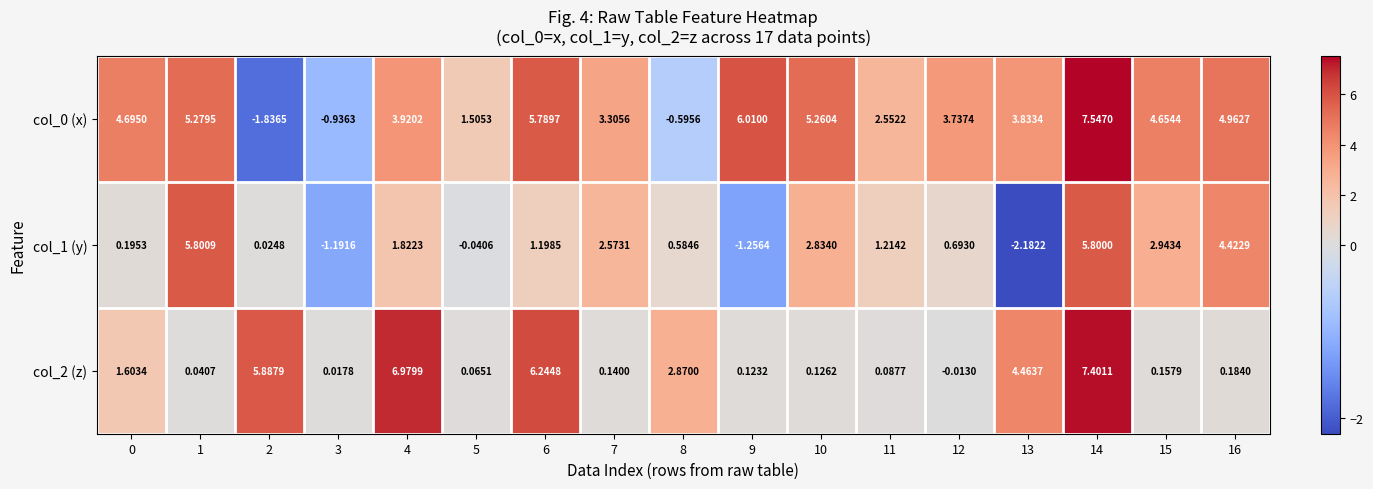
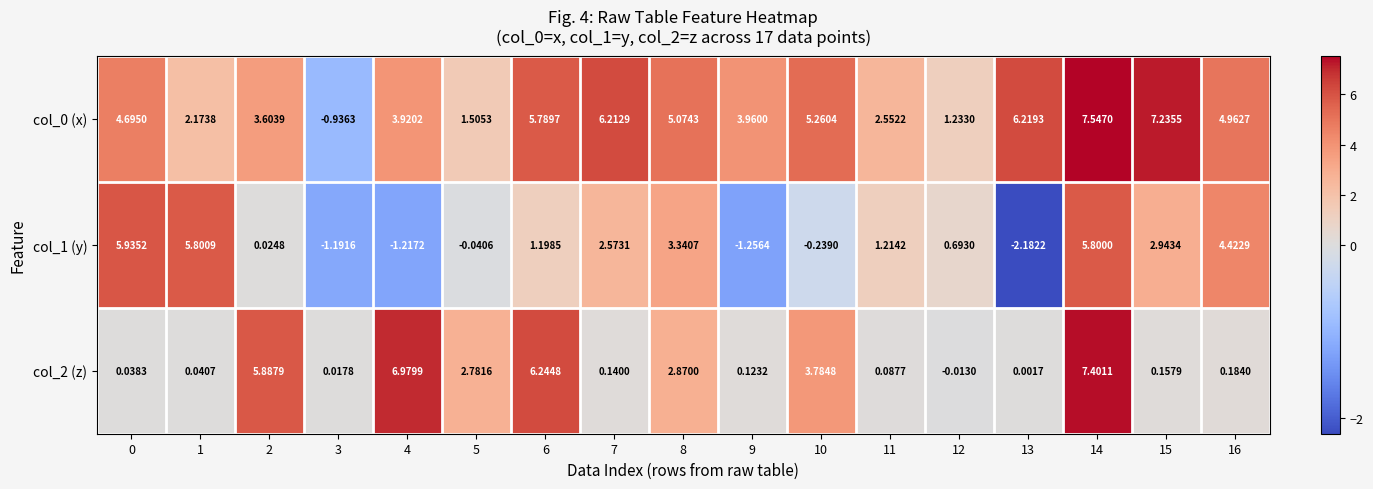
  {
    "col_0 (x)": {
      "0": 4.6950,
-     "1": 5.2795,
-     "2": -1.8365,
+     "1": 2.1738,
+     "2": 3.6039,
      "3": -0.9363,
      "4": 3.9202,
      "5": 1.5053,
      "6": 5.7897,
-     "7": 3.3056,
-     "8": -0.5956,
-     "9": 6.0100,
+     "7": 6.2129,
+     "8": 5.0743,
+     "9": 3.9600,
      "10": 5.2604,
      "11": 2.5522,
-     "12": 3.7374,
-     "13": 3.8334,
+     "12": 1.2330,
+     "13": 6.2193,
      "14": 7.5470,
-     "15": 4.6544,
+     "15": 7.2355,
      "16": 4.9627
    },
    "col_1 (y)": {
-     "0": 0.1953,
+     "0": 5.9352,
      "1": 5.8009,
      "2": 0.0248,
      "3": -1.1916,
-     "4": 1.8223,
+     "4": -1.2172,
      "5": -0.0406,
      "6": 1.1985,
      "7": 2.5731,
-     "8": 0.5846,
+     "8": 3.3407,
      "9": -1.2564,
-     "10": 2.8340,
+     "10": -0.2390,
      "11": 1.2142,
      "12": 0.6930,
      "13": -2.1822,
      "14": 5.8000,
      "15": 2.9434,
      "16": 4.4229
    },
    "col_2 (z)": {
-     "0": 1.6034,
+     "0": 0.0383,
      "1": 0.0407,
      "2": 5.8879,
      "3": 0.0178,
      "4": 6.9799,
-     "5": 0.0651,
+     "5": 2.7816,
      "6": 6.2448,
      "7": 0.1400,
      "8": 2.8700,
      "9": 0.1232,
-     "10": 0.1262,
+     "10": 3.7848,
      "11": 0.0877,
      "12": -0.0130,
-     "13": 4.4637,
+     "13": 0.0017,
      "14": 7.4011,
      "15": 0.1579,
      "16": 0.1840
    }
  }
